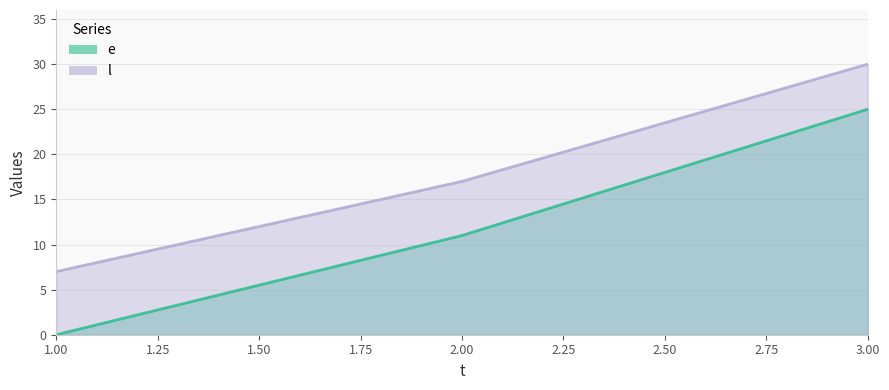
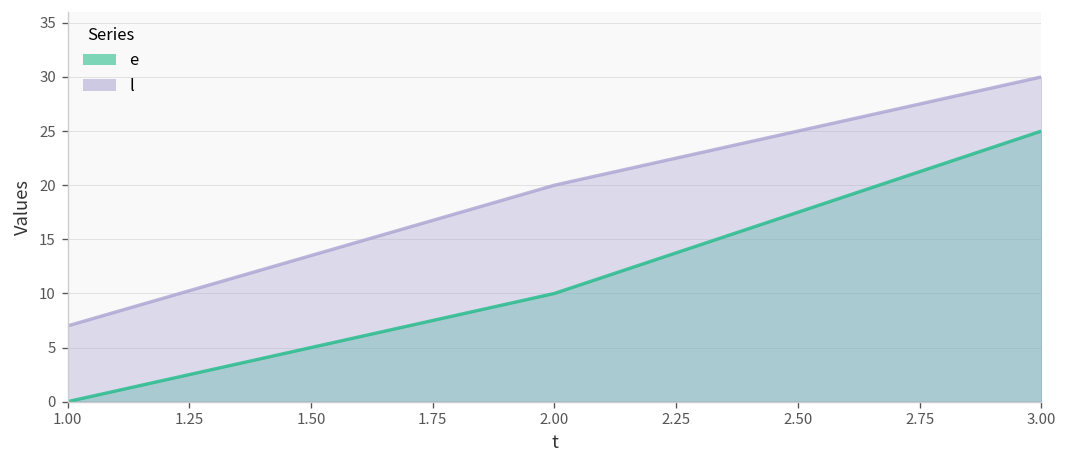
  {
    "e": {
      "1.00": 0,
-     "2.00": 11,
+     "2.00": 10,
      "3.00": 25
    },
    "l": {
      "1.00": 7,
-     "2.00": 17,
+     "2.00": 20,
      "3.00": 30
    }
  }
